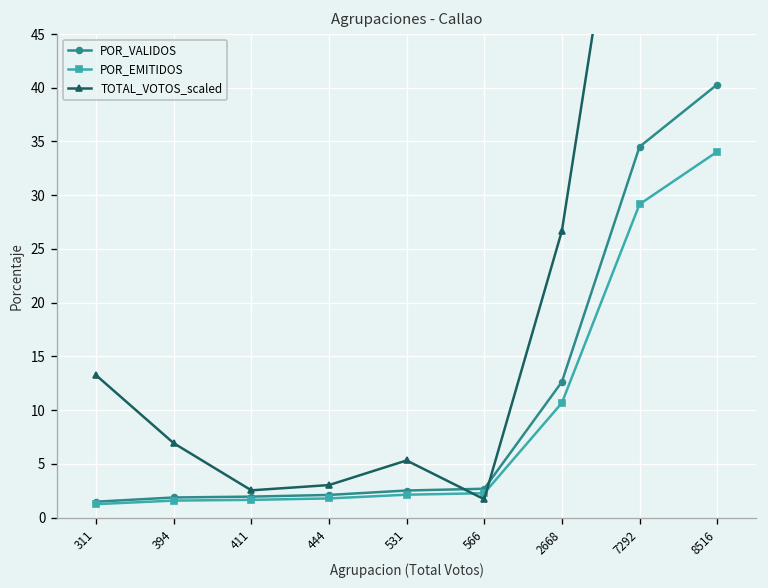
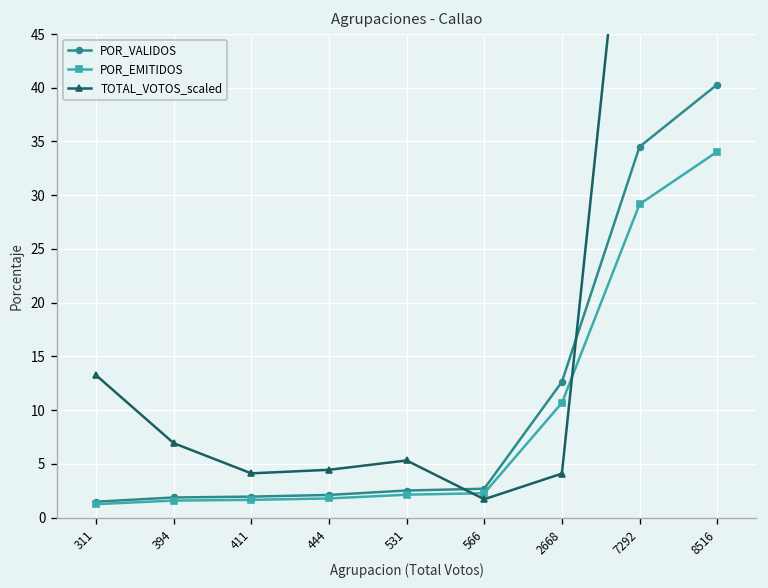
  {
    "TOTAL_VOTOS_scaled": {
      "311": 13,
      "394": 7,
-     "411": 3,
-     "444": 3,
+     "411": 4,
+     "444": 4,
      "531": 5,
      "566": 2,
-     "2668": 27
+     "2668": 4
    }
  }
